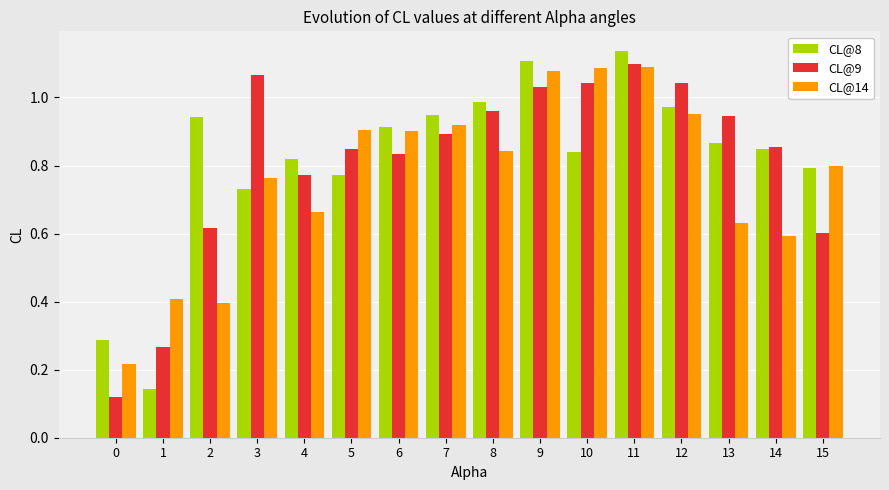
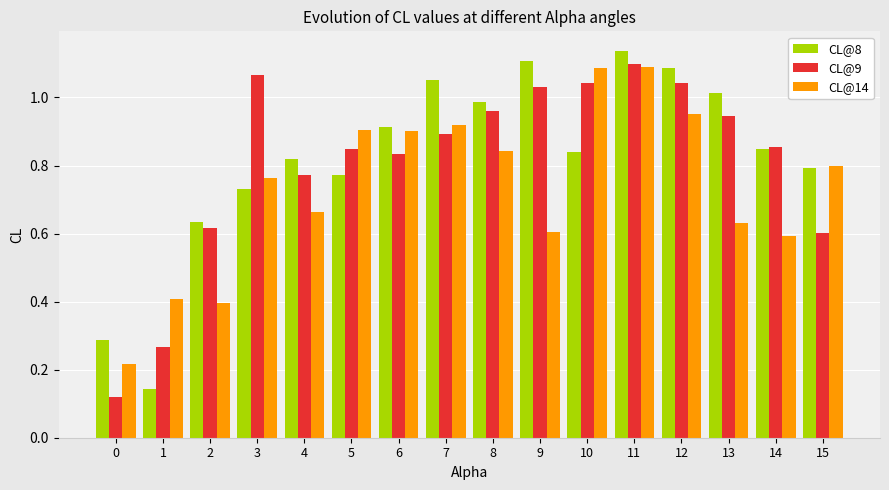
  {
    "CL@8": {
      "0": 0.29,
      "1": 0.14,
-     "2": 0.94,
+     "2": 0.63,
      "3": 0.73,
      "4": 0.82,
      "5": 0.77,
      "6": 0.91,
-     "7": 0.95,
+     "7": 1.05,
      "8": 0.99,
      "9": 1.11,
      "10": 0.84,
      "11": 1.14,
-     "12": 0.97,
-     "13": 0.87,
+     "12": 1.09,
+     "13": 1.01,
      "14": 0.85,
      "15": 0.79
    },
    "CL@9": {
      "0": 0.12,
      "1": 0.27,
      "2": 0.62,
      "3": 1.07,
      "4": 0.77,
      "5": 0.85,
      "6": 0.83,
      "7": 0.89,
      "8": 0.96,
      "9": 1.03,
      "10": 1.04,
      "11": 1.10,
      "12": 1.04,
      "13": 0.95,
      "14": 0.85,
      "15": 0.60
    },
    "CL@14": {
      "0": 0.22,
      "1": 0.41,
      "2": 0.39,
      "3": 0.76,
      "4": 0.66,
      "5": 0.90,
      "6": 0.90,
      "7": 0.92,
      "8": 0.84,
-     "9": 1.08,
+     "9": 0.61,
      "10": 1.09,
      "11": 1.09,
      "12": 0.95,
      "13": 0.63,
      "14": 0.59,
      "15": 0.80
    }
  }
